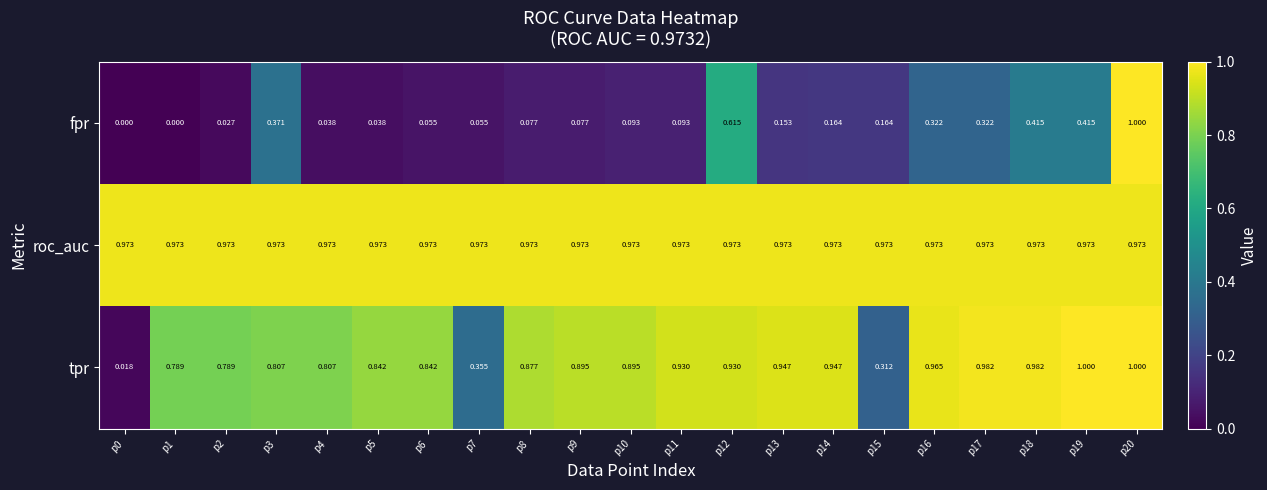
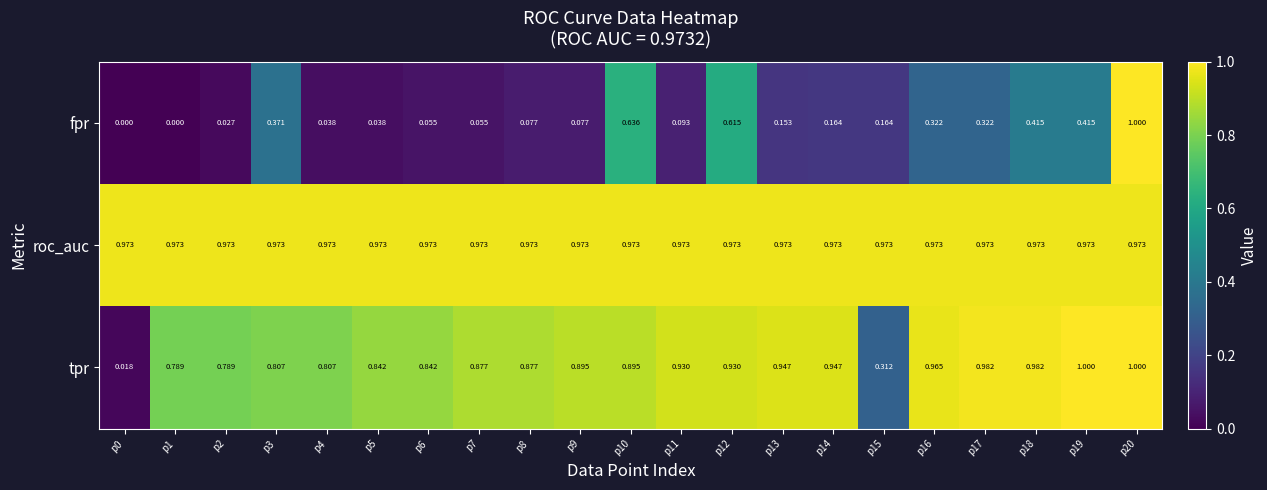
  {
    "fpr": {
      "p0": 0.000,
      "p1": 0.000,
      "p2": 0.027,
      "p3": 0.371,
      "p4": 0.038,
      "p5": 0.038,
      "p6": 0.055,
      "p7": 0.055,
      "p8": 0.077,
      "p9": 0.077,
-     "p10": 0.093,
+     "p10": 0.636,
      "p11": 0.093,
      "p12": 0.615,
      "p13": 0.153,
      "p14": 0.164,
      "p15": 0.164,
      "p16": 0.322,
      "p17": 0.322,
      "p18": 0.415,
      "p19": 0.415,
      "p20": 1.000
    },
    "roc_auc": {
      "p0": 0.973,
      "p1": 0.973,
      "p2": 0.973,
      "p3": 0.973,
      "p4": 0.973,
      "p5": 0.973,
      "p6": 0.973,
      "p7": 0.973,
      "p8": 0.973,
      "p9": 0.973,
      "p10": 0.973,
      "p11": 0.973,
      "p12": 0.973,
      "p13": 0.973,
      "p14": 0.973,
      "p15": 0.973,
      "p16": 0.973,
      "p17": 0.973,
      "p18": 0.973,
      "p19": 0.973,
      "p20": 0.973
    },
    "tpr": {
      "p0": 0.018,
      "p1": 0.789,
      "p2": 0.789,
      "p3": 0.807,
      "p4": 0.807,
      "p5": 0.842,
      "p6": 0.842,
-     "p7": 0.355,
+     "p7": 0.877,
      "p8": 0.877,
      "p9": 0.895,
      "p10": 0.895,
      "p11": 0.930,
      "p12": 0.930,
      "p13": 0.947,
      "p14": 0.947,
      "p15": 0.312,
      "p16": 0.965,
      "p17": 0.982,
      "p18": 0.982,
      "p19": 1.000,
      "p20": 1.000
    }
  }
